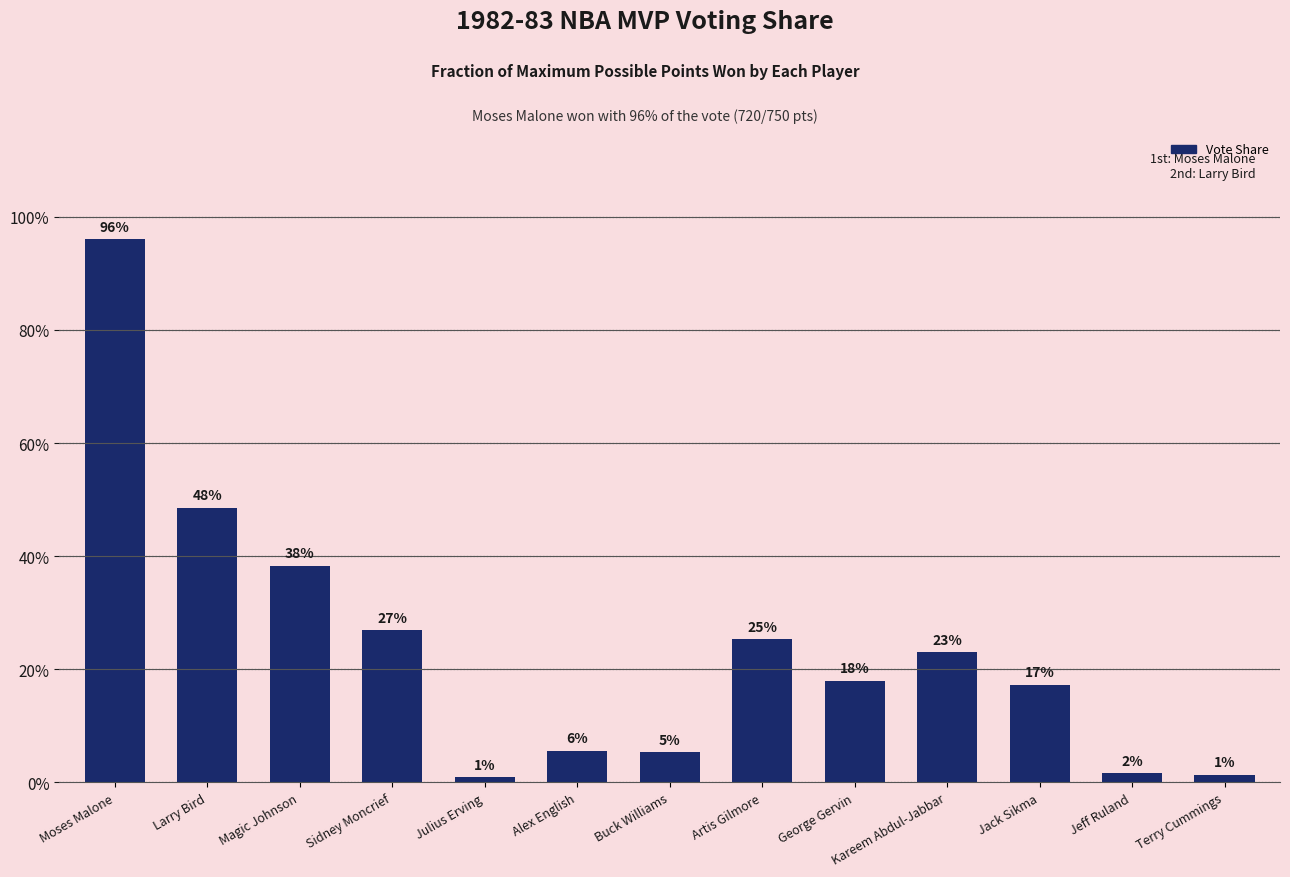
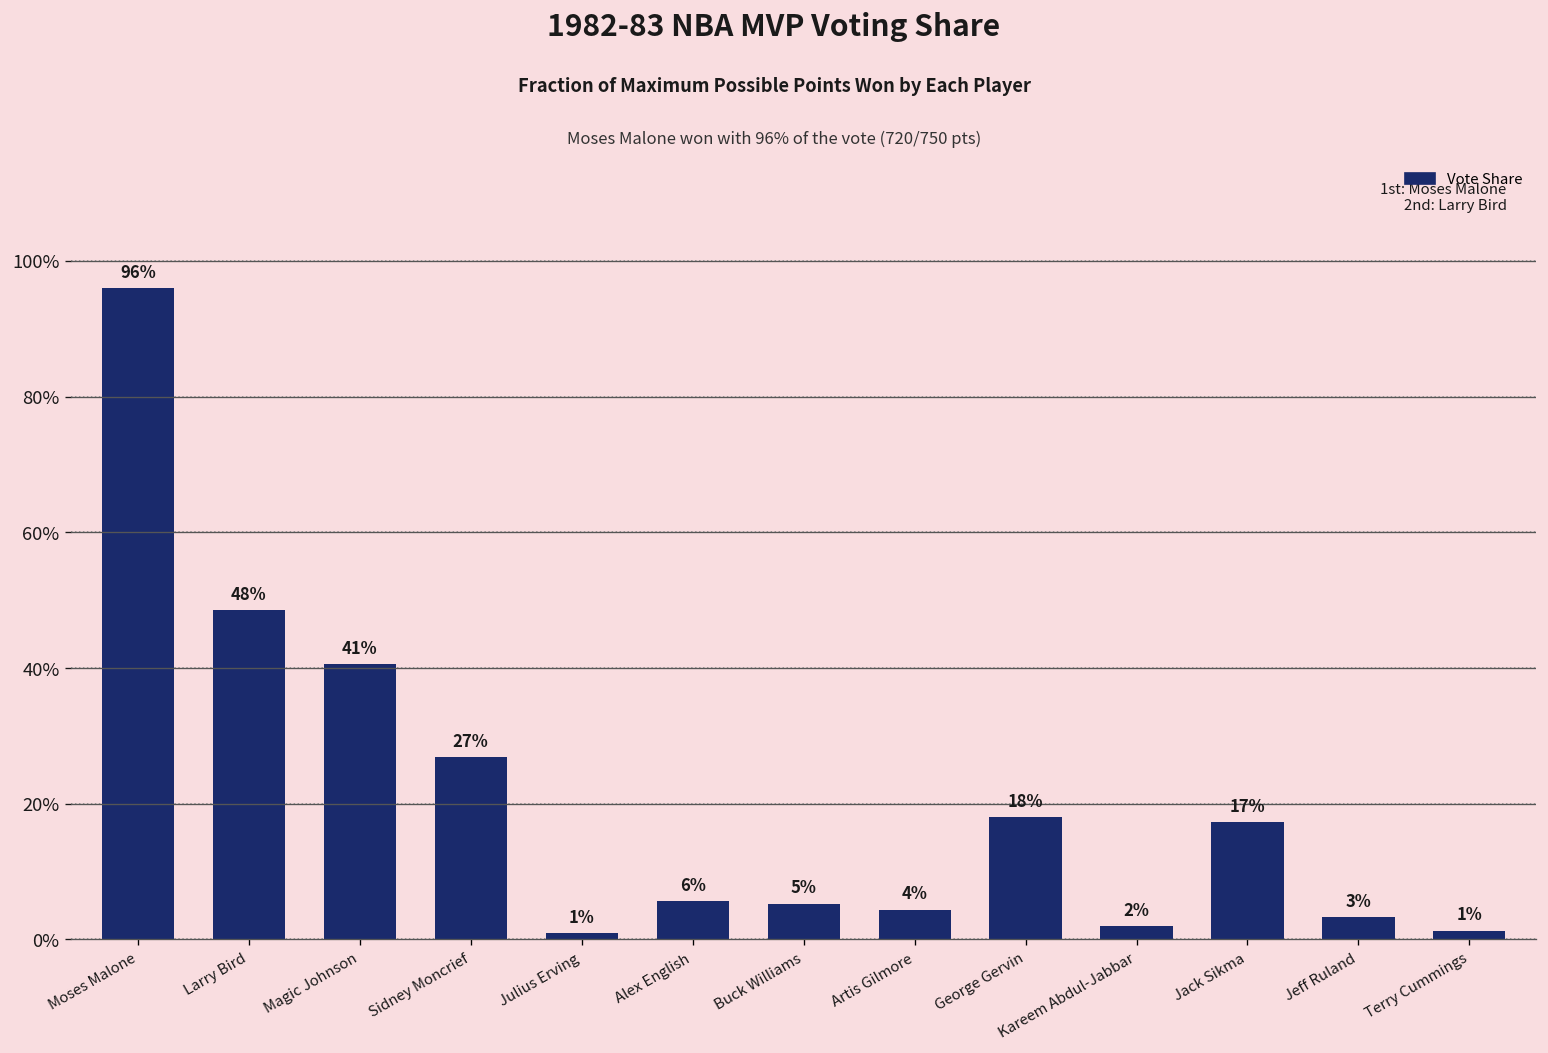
  {
    "Moses Malone": "96%",
    "Larry Bird": "48%",
-   "Magic Johnson": "38%",
+   "Magic Johnson": "41%",
    "Sidney Moncrief": "27%",
    "Julius Erving": "1%",
    "Alex English": "6%",
    "Buck Williams": "5%",
-   "Artis Gilmore": "25%",
+   "Artis Gilmore": "4%",
    "George Gervin": "18%",
-   "Kareem Abdul-Jabbar": "23%",
+   "Kareem Abdul-Jabbar": "2%",
    "Jack Sikma": "17%",
-   "Jeff Ruland": "2%",
+   "Jeff Ruland": "3%",
    "Terry Cummings": "1%"
  }
